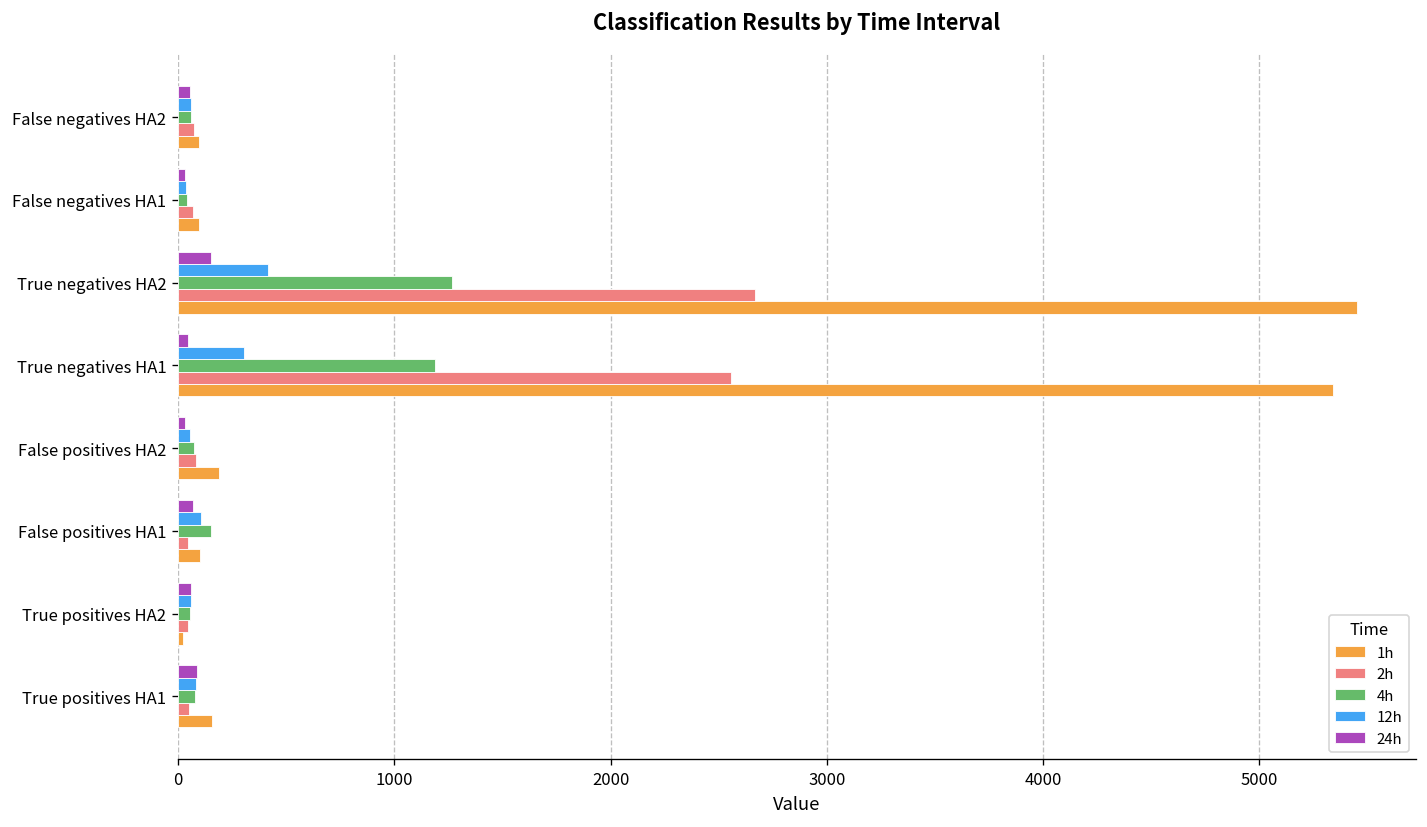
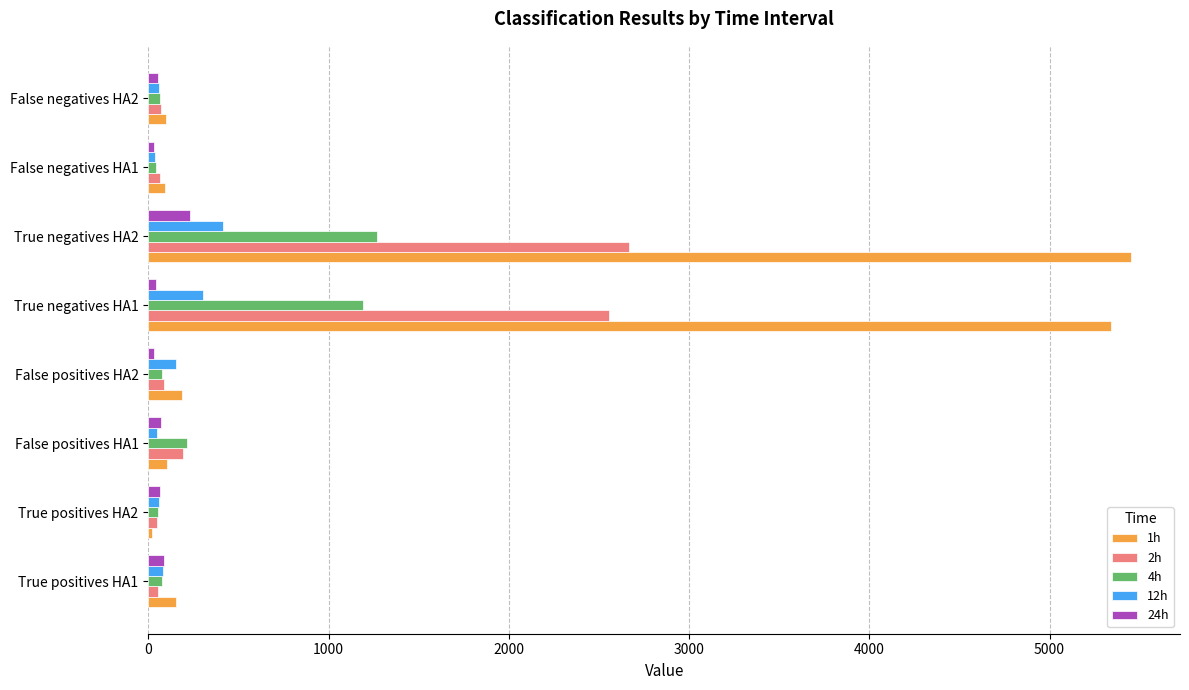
  {
    "1h": {
      "False negatives HA2": 100,
      "False negatives HA1": 100,
      "True negatives HA2": 5450,
      "True negatives HA1": 5340,
      "False positives HA2": 190,
      "False positives HA1": 100,
      "True positives HA2": 20,
      "True positives HA1": 160
    },
    "2h": {
      "False negatives HA2": 70,
      "False negatives HA1": 70,
      "True negatives HA2": 2670,
      "True negatives HA1": 2560,
      "False positives HA2": 90,
-     "False positives HA1": 40,
+     "False positives HA1": 190,
      "True positives HA2": 50,
      "True positives HA1": 50
    },
    "4h": {
      "False negatives HA2": 60,
      "False negatives HA1": 40,
      "True negatives HA2": 1270,
      "True negatives HA1": 1190,
      "False positives HA2": 80,
-     "False positives HA1": 150,
+     "False positives HA1": 210,
      "True positives HA2": 60,
      "True positives HA1": 80
    },
    "12h": {
      "False negatives HA2": 60,
      "False negatives HA1": 40,
      "True negatives HA2": 420,
      "True negatives HA1": 310,
-     "False positives HA2": 60,
-     "False positives HA1": 110,
+     "False positives HA2": 160,
+     "False positives HA1": 50,
      "True positives HA2": 60,
      "True positives HA1": 80
    },
    "24h": {
      "False negatives HA2": 60,
      "False negatives HA1": 30,
-     "True negatives HA2": 150,
+     "True negatives HA2": 230,
      "True negatives HA1": 40,
      "False positives HA2": 30,
      "False positives HA1": 70,
      "True positives HA2": 60,
      "True positives HA1": 90
    }
  }
